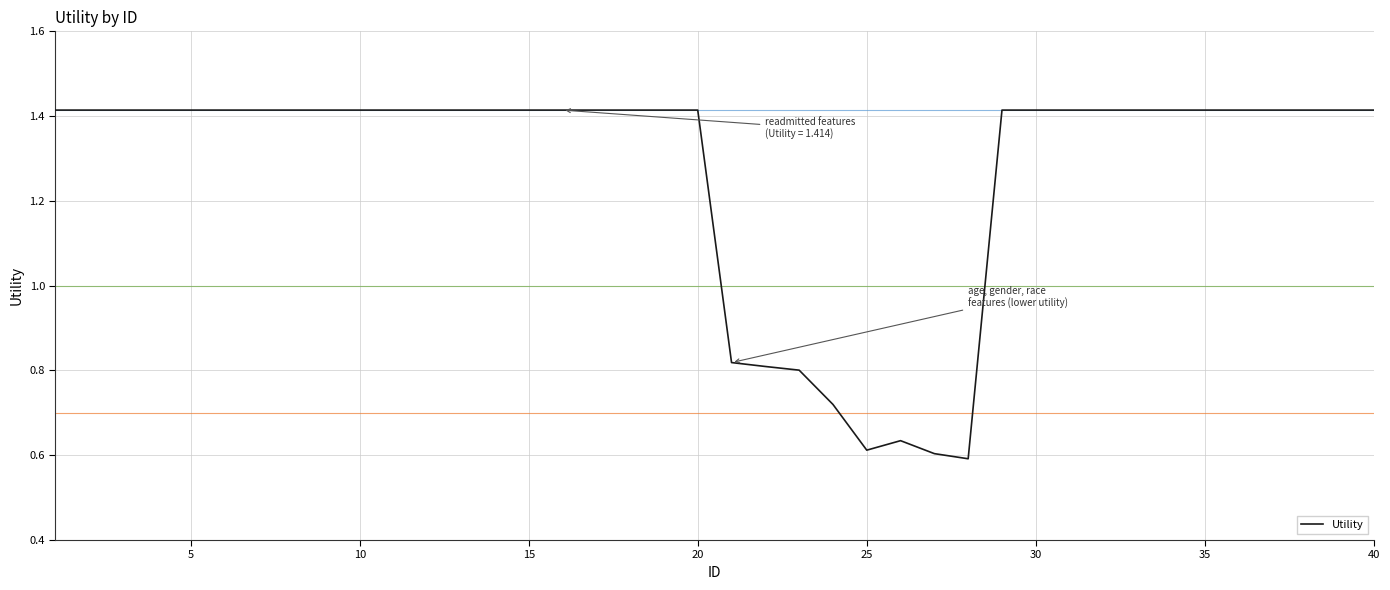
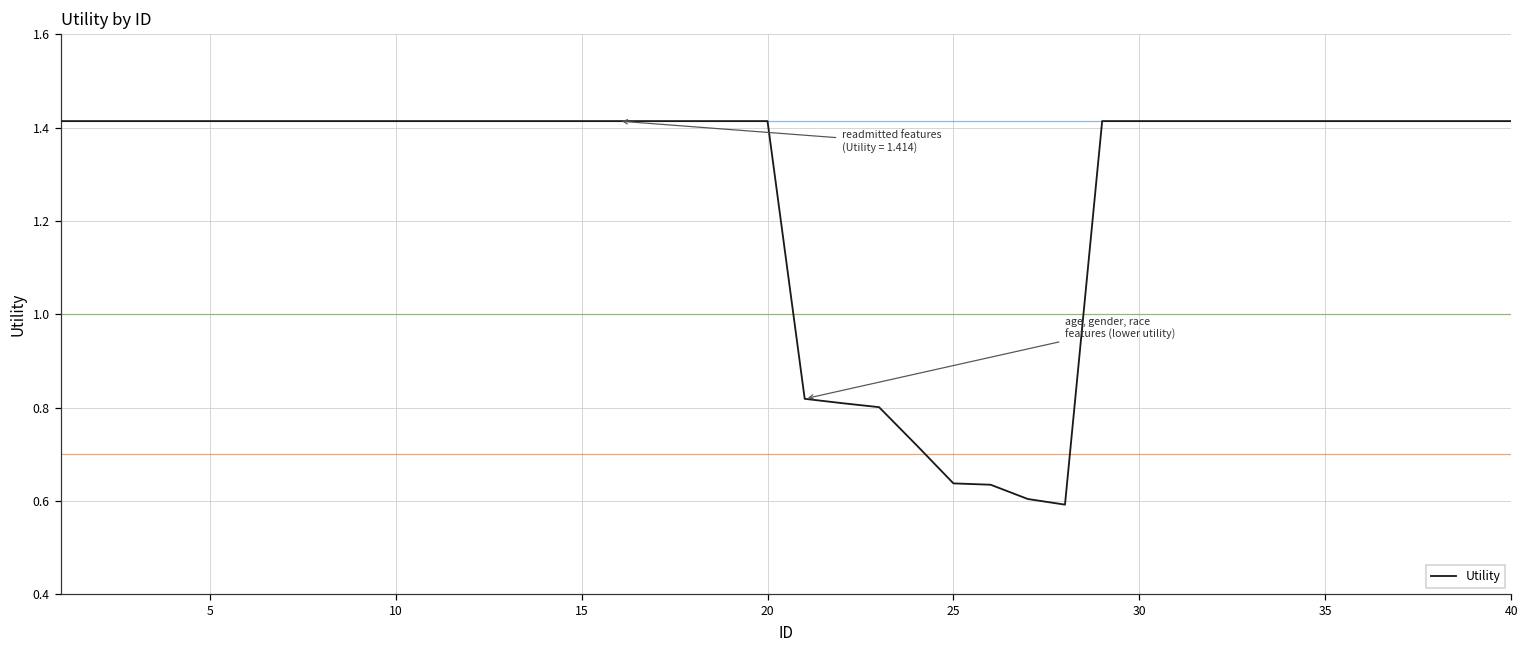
  {
    "5": 1.41,
    "10": 1.41,
    "15": 1.41,
-   "25": 0.61,
+   "25": 0.64,
    "30": 1.41,
    "35": 1.41,
    "40": 1.41
  }
